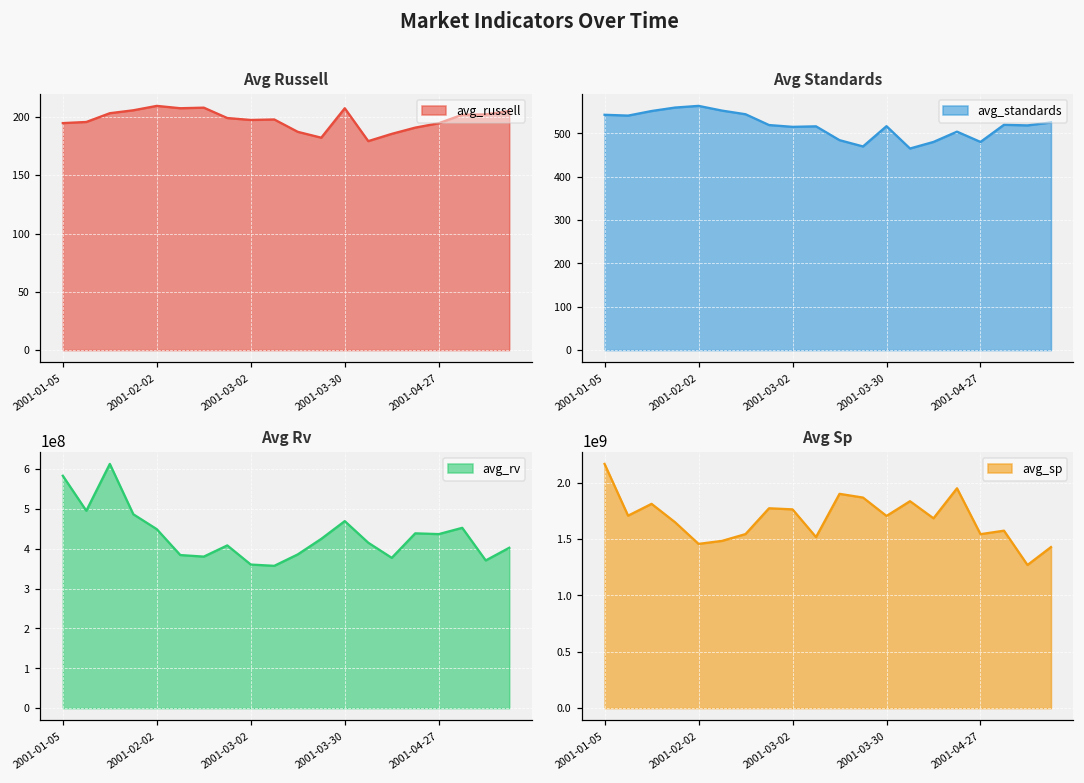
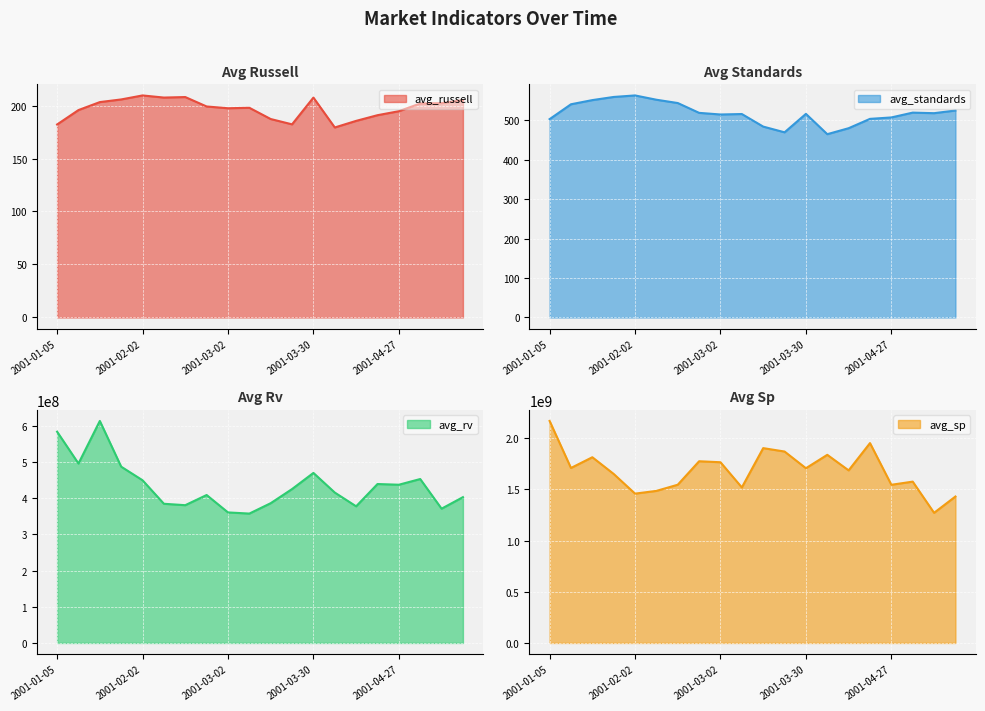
  {
    "Avg Russell": {
-     "2001-01-05": 195,
+     "2001-01-05": 182,
      "2001-02-02": 210,
      "2001-03-02": 197,
      "2001-03-30": 208,
      "2001-04-27": 195
    },
    "Avg Standards": {
-     "2001-01-05": 540,
+     "2001-01-05": 500,
      "2001-02-02": 560,
      "2001-03-02": 520,
      "2001-03-30": 520,
-     "2001-04-27": 480
+     "2001-04-27": 510
    },
    "Avg Rv": {
      "2001-01-05": 580000000,
      "2001-02-02": 450000000,
      "2001-03-02": 360000000,
      "2001-03-30": 470000000,
      "2001-04-27": 440000000
    },
    "Avg Sp": {
      "2001-01-05": 2170000000,
      "2001-02-02": 1460000000,
      "2001-03-02": 1760000000,
      "2001-03-30": 1710000000,
      "2001-04-27": 1540000000
    }
  }
